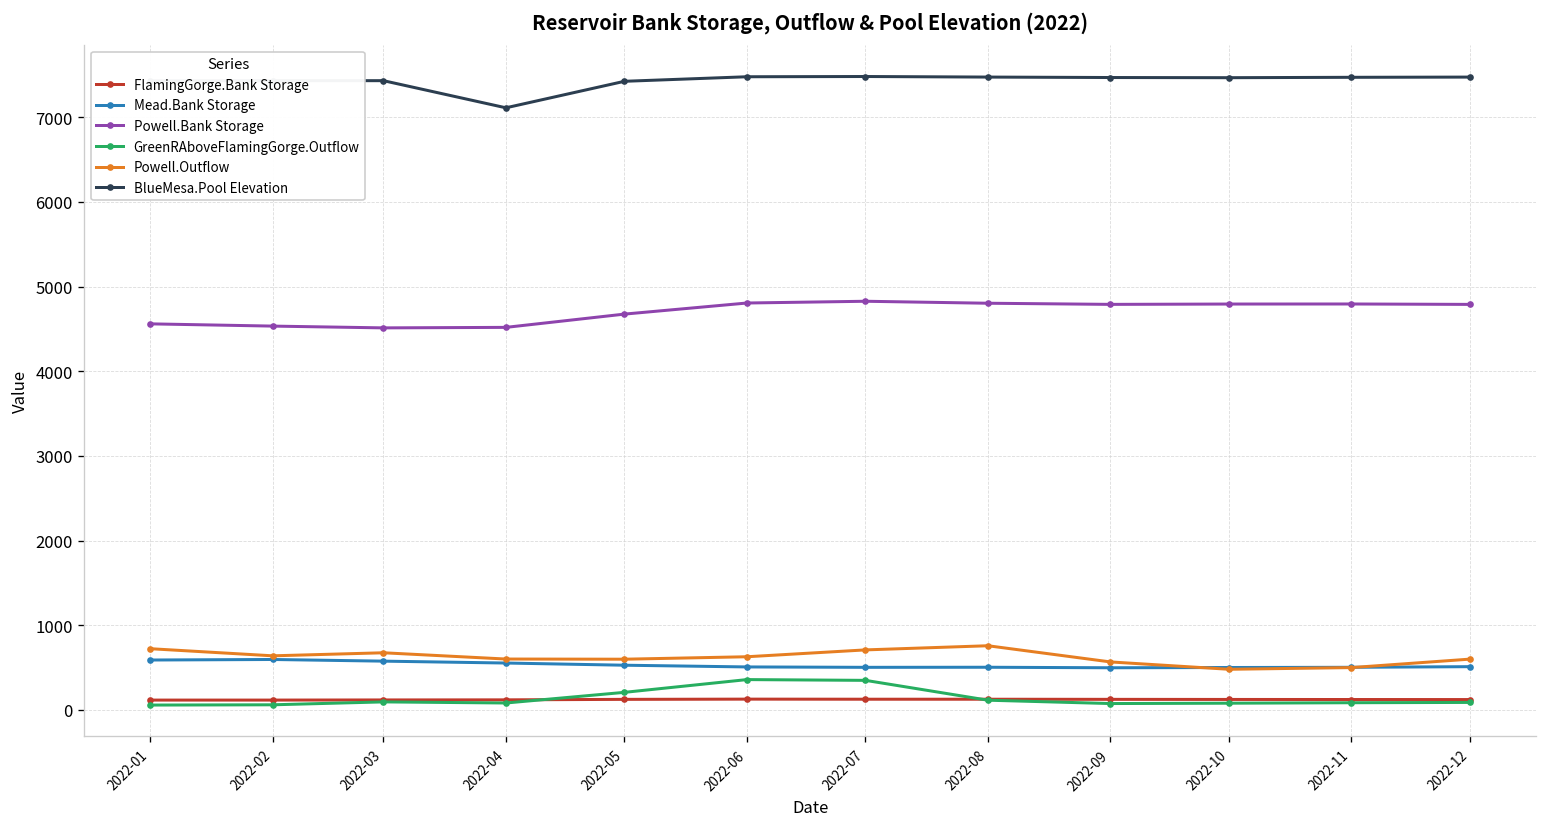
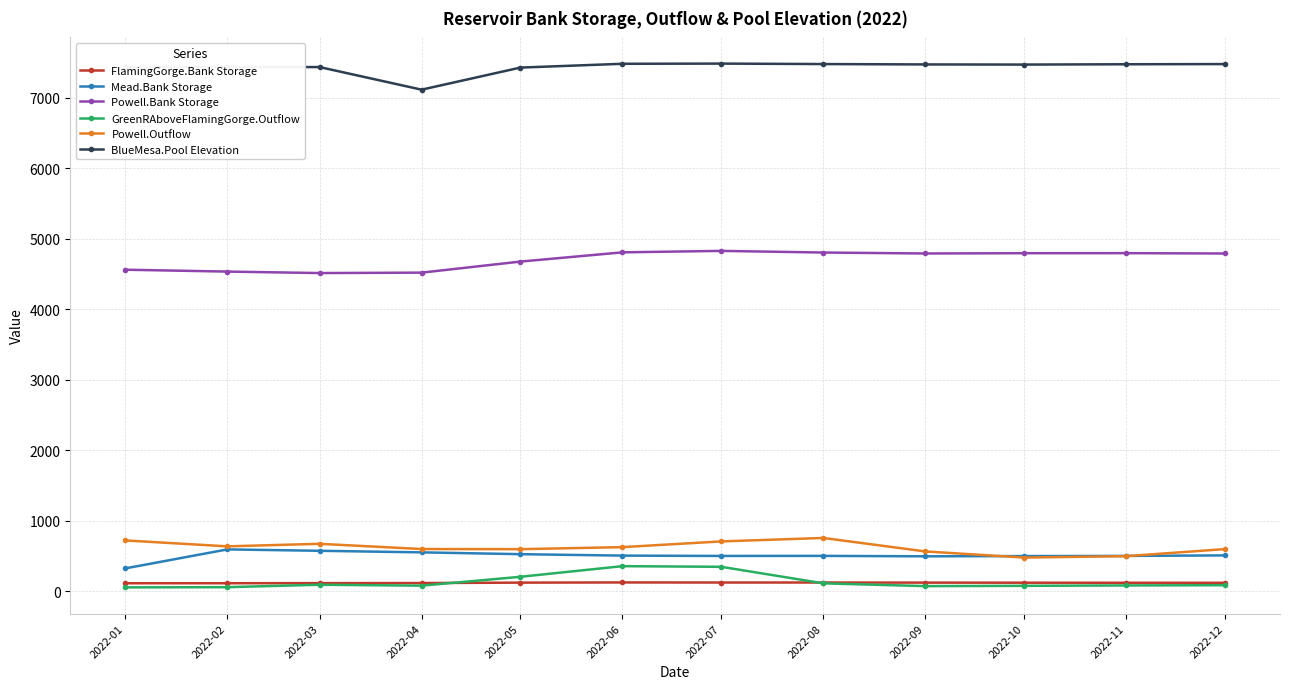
  {
    "FlamingGorge.Bank Storage": {
      "2022-01": 100,
      "2022-02": 100,
      "2022-04": 100,
      "2022-05": 100,
      "2022-06": 100,
      "2022-07": 100,
      "2022-09": 100,
      "2022-10": 100,
      "2022-11": 100
    },
    "Mead.Bank Storage": {
-     "2022-01": 600,
+     "2022-01": 300,
      "2022-02": 600,
      "2022-03": 600,
      "2022-04": 600,
      "2022-05": 500,
      "2022-06": 500,
      "2022-07": 500,
      "2022-08": 500,
      "2022-09": 500,
      "2022-12": 500
    },
    "Powell.Bank Storage": {
      "2022-01": 4600,
      "2022-02": 4500,
      "2022-03": 4500,
      "2022-04": 4500,
      "2022-05": 4700,
      "2022-06": 4800,
      "2022-07": 4800,
      "2022-08": 4800,
      "2022-09": 4800,
      "2022-10": 4800,
      "2022-11": 4800,
      "2022-12": 4800
    },
    "GreenRAboveFlamingGorge.Outflow": {
      "2022-01": 100,
      "2022-02": 100,
      "2022-04": 100,
      "2022-05": 200,
      "2022-06": 400,
      "2022-07": 300,
      "2022-09": 100,
      "2022-10": 100,
      "2022-11": 100
    },
    "Powell.Outflow": {
      "2022-01": 700,
      "2022-02": 600,
      "2022-03": 700,
      "2022-04": 600,
      "2022-05": 600,
      "2022-06": 600,
      "2022-07": 700,
      "2022-08": 800,
      "2022-09": 600,
      "2022-12": 600
    },
    "BlueMesa.Pool Elevation": {
      "2022-03": 7400,
      "2022-04": 7100,
      "2022-05": 7400,
      "2022-06": 7500,
      "2022-07": 7500,
      "2022-08": 7500,
      "2022-09": 7500,
      "2022-10": 7500,
      "2022-11": 7500,
      "2022-12": 7500
    }
  }
